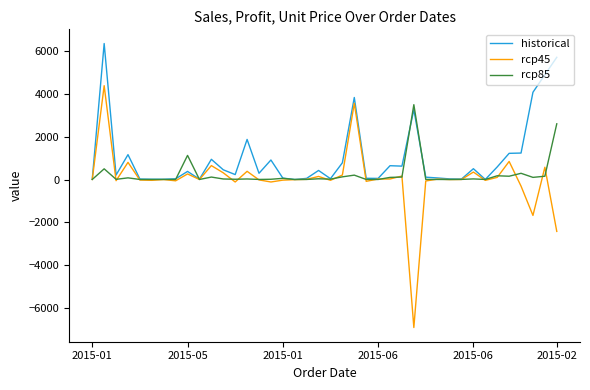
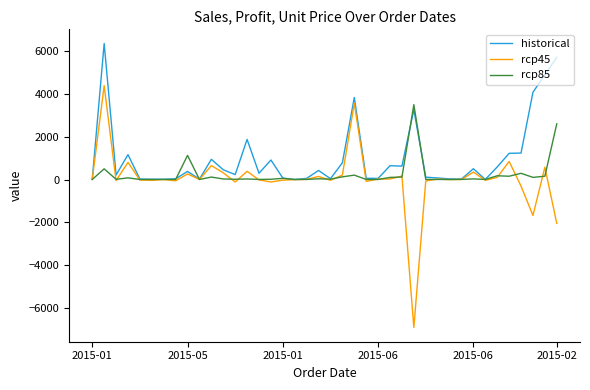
  {
    "rcp45": {
-     "2015-02": -2400
+     "2015-02": -2100
    },
    "rcp85": {
      "2015-05": 1100,
      "2015-02": 2600
    }
  }
